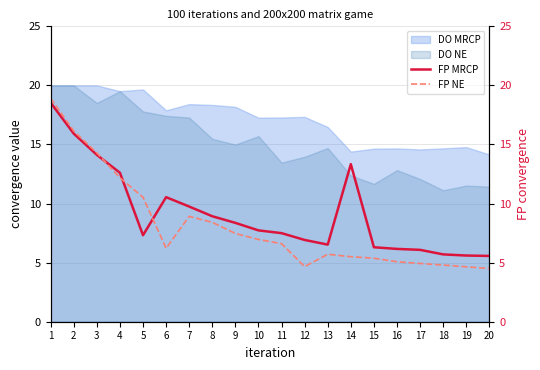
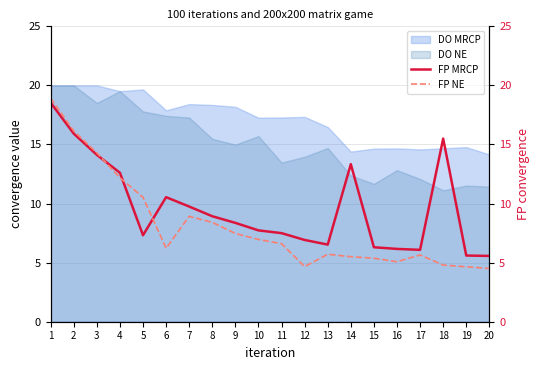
  {
    "FP MRCP": {
      "1": 18.5,
      "2": 15.9,
      "4": 12.6,
      "5": 7.3,
      "6": 10.5,
      "7": 9.7,
      "8": 8.9,
      "9": 8.4,
      "10": 7.7,
      "11": 7.5,
      "12": 6.9,
      "13": 6.5,
      "14": 13.3,
      "15": 6.3,
      "16": 6.2,
      "17": 6.1,
-     "18": 5.7,
+     "18": 15.5,
      "19": 5.6,
      "20": 5.6
    },
    "FP NE": {
      "1": 18.9,
      "2": 16.1,
      "4": 12.2,
      "5": 10.5,
      "6": 6.2,
      "7": 8.9,
      "8": 8.4,
      "9": 7.5,
      "10": 7.0,
      "11": 6.6,
      "12": 4.7,
      "13": 5.7,
      "14": 5.5,
      "15": 5.4,
      "16": 5.1,
-     "17": 4.9,
+     "17": 5.7,
      "18": 4.8,
      "19": 4.6,
      "20": 4.5
    }
  }
